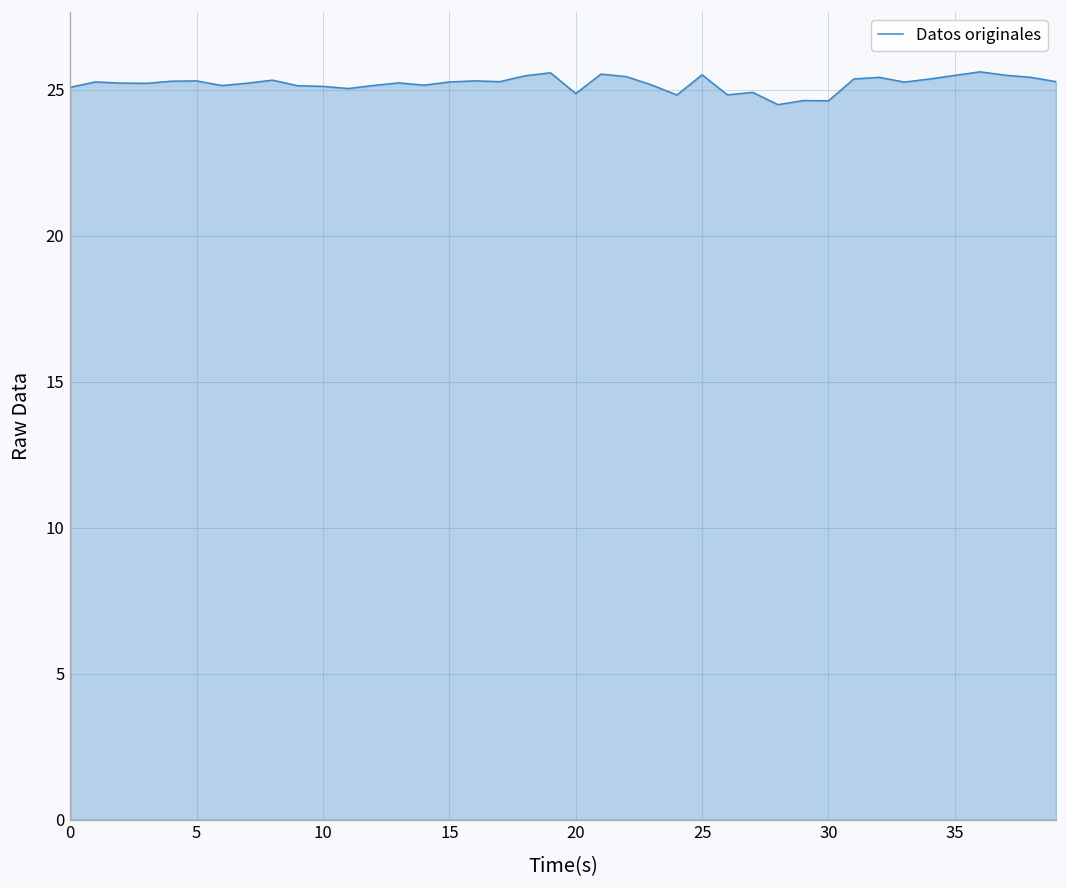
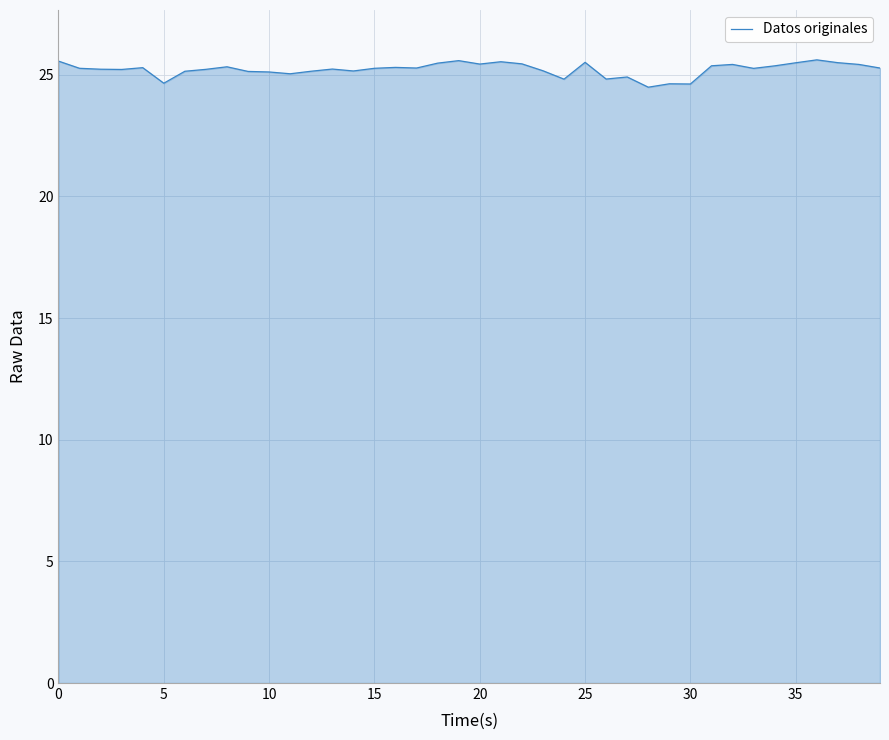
  {
-   "0": 25.1,
-   "5": 25.3,
+   "0": 25.6,
+   "5": 24.7,
    "10": 25.1,
    "15": 25.3,
-   "20": 24.9,
+   "20": 25.4,
    "25": 25.5,
    "30": 24.6,
    "35": 25.5
  }
